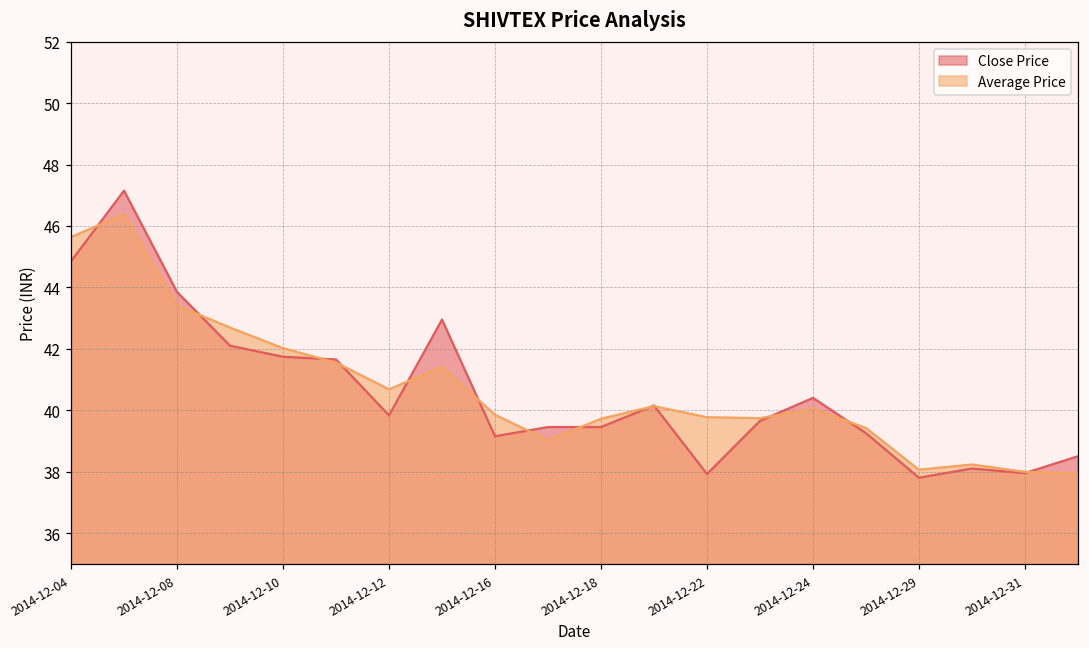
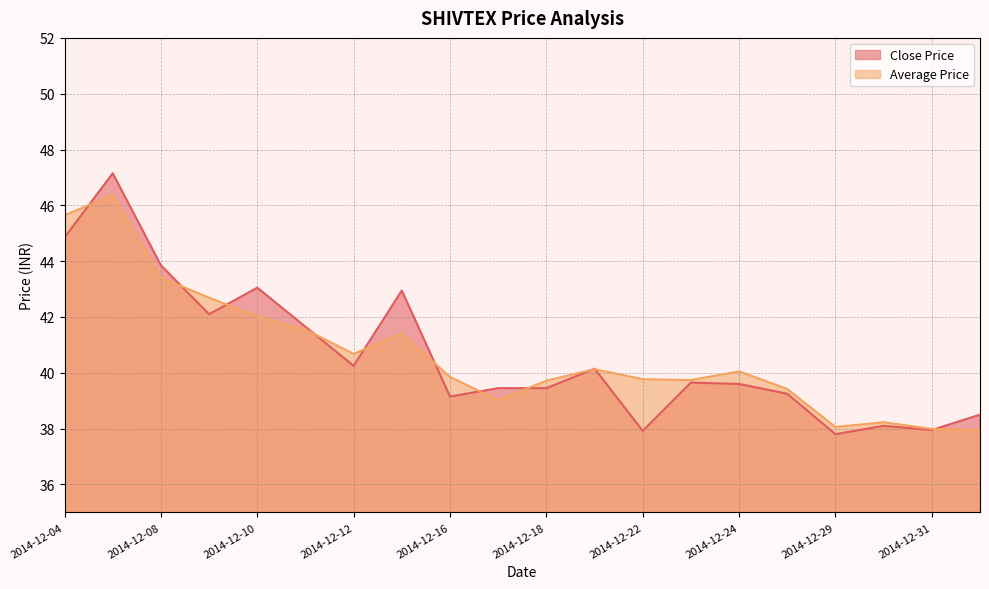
  {
    "Close Price": {
      "2014-12-04": 44.9,
      "2014-12-08": 43.9,
-     "2014-12-10": 41.7,
-     "2014-12-12": 39.8,
+     "2014-12-10": 43.1,
+     "2014-12-12": 40.3,
      "2014-12-16": 39.2,
      "2014-12-18": 39.5,
      "2014-12-22": 37.9,
-     "2014-12-24": 40.4,
+     "2014-12-24": 39.6,
      "2014-12-29": 37.8
    },
    "Average Price": {
      "2014-12-04": 45.6,
      "2014-12-08": 43.4,
      "2014-12-10": 42.0,
      "2014-12-12": 40.7,
      "2014-12-16": 39.9,
      "2014-12-18": 39.7,
      "2014-12-22": 39.8,
      "2014-12-24": 40.1,
      "2014-12-29": 38.1
    }
  }
